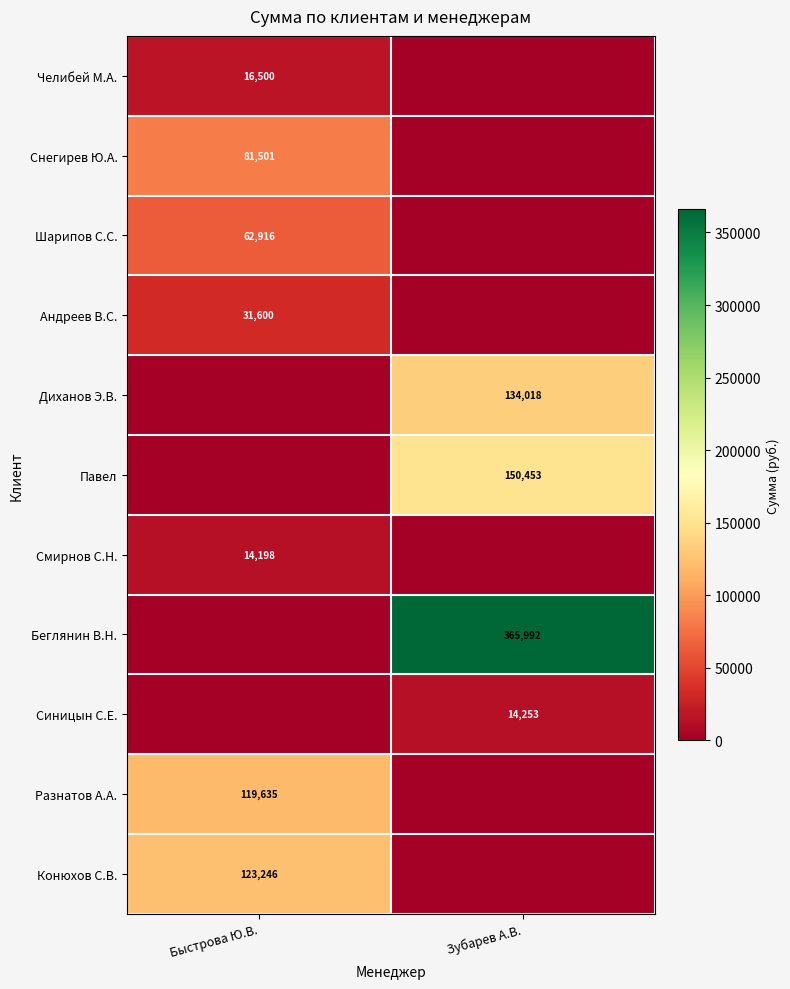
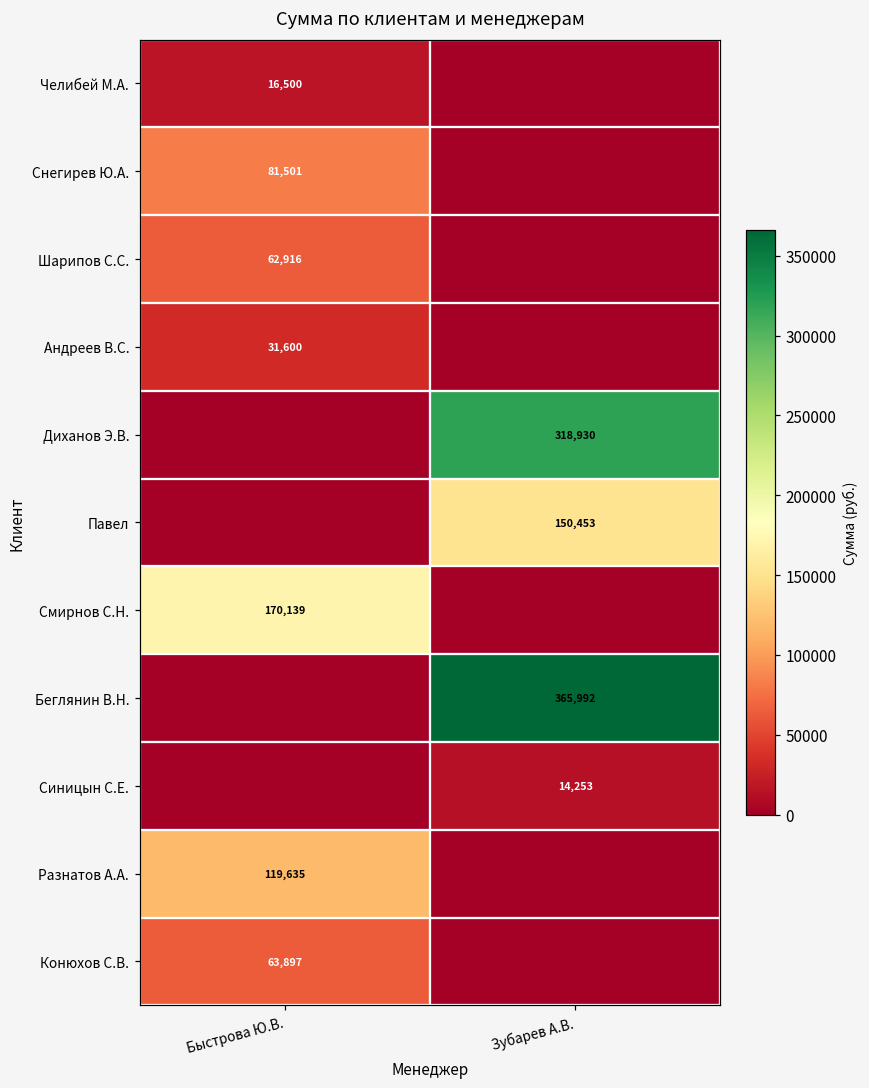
  {
    "Челибей М.А.": {
      "Быстрова Ю.В.": "16,500"
    },
    "Снегирев Ю.А.": {
      "Быстрова Ю.В.": "81,501"
    },
    "Шарипов С.С.": {
      "Быстрова Ю.В.": "62,916"
    },
    "Андреев В.С.": {
      "Быстрова Ю.В.": "31,600"
    },
    "Диханов Э.В.": {
-     "Зубарев А.В.": "134,018"
+     "Зубарев А.В.": "318,930"
    },
    "Павел": {
      "Зубарев А.В.": "150,453"
    },
    "Смирнов С.Н.": {
-     "Быстрова Ю.В.": "14,198"
+     "Быстрова Ю.В.": "170,139"
    },
    "Беглянин В.Н.": {
      "Зубарев А.В.": "365,992"
    },
    "Синицын С.Е.": {
      "Зубарев А.В.": "14,253"
    },
    "Разнатов А.А.": {
      "Быстрова Ю.В.": "119,635"
    },
    "Конюхов С.В.": {
-     "Быстрова Ю.В.": "123,246"
+     "Быстрова Ю.В.": "63,897"
    }
  }
